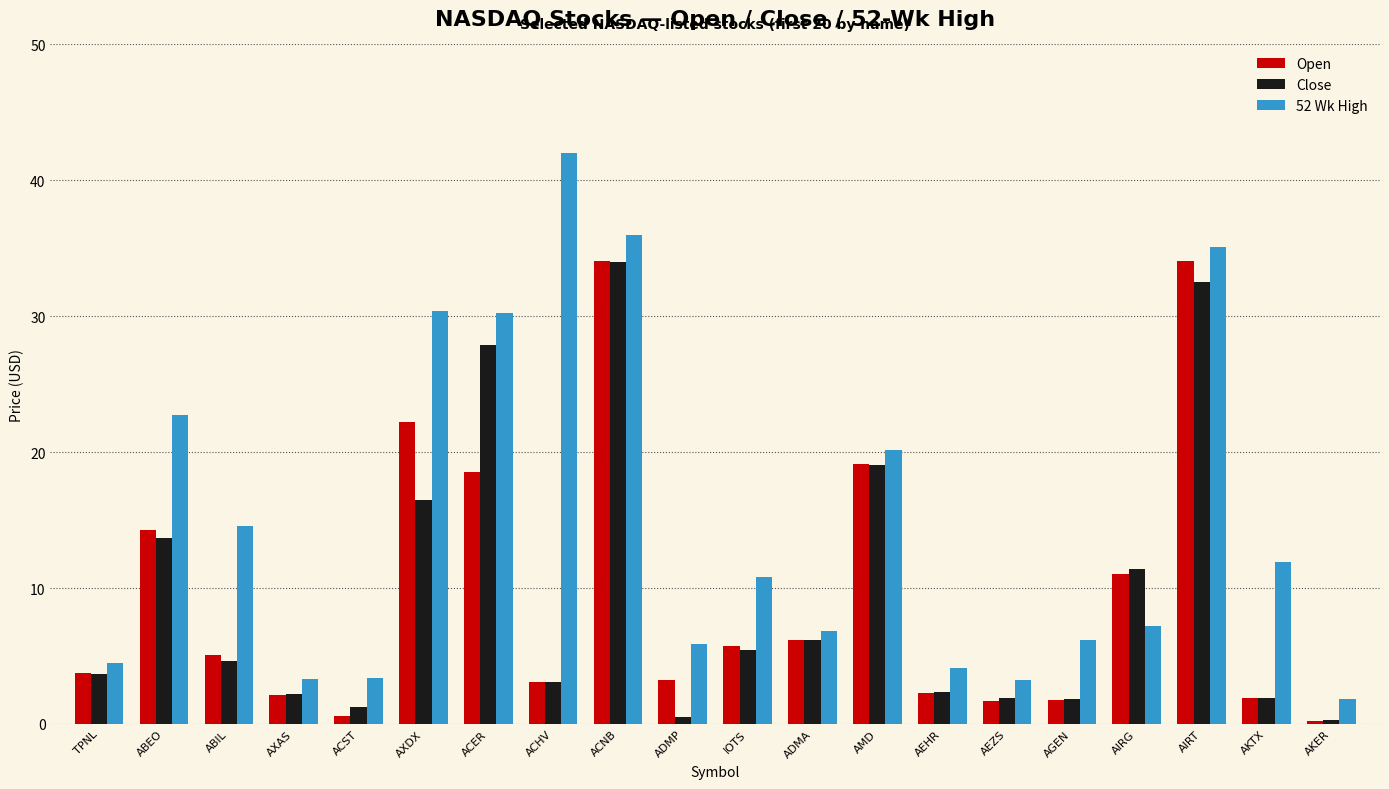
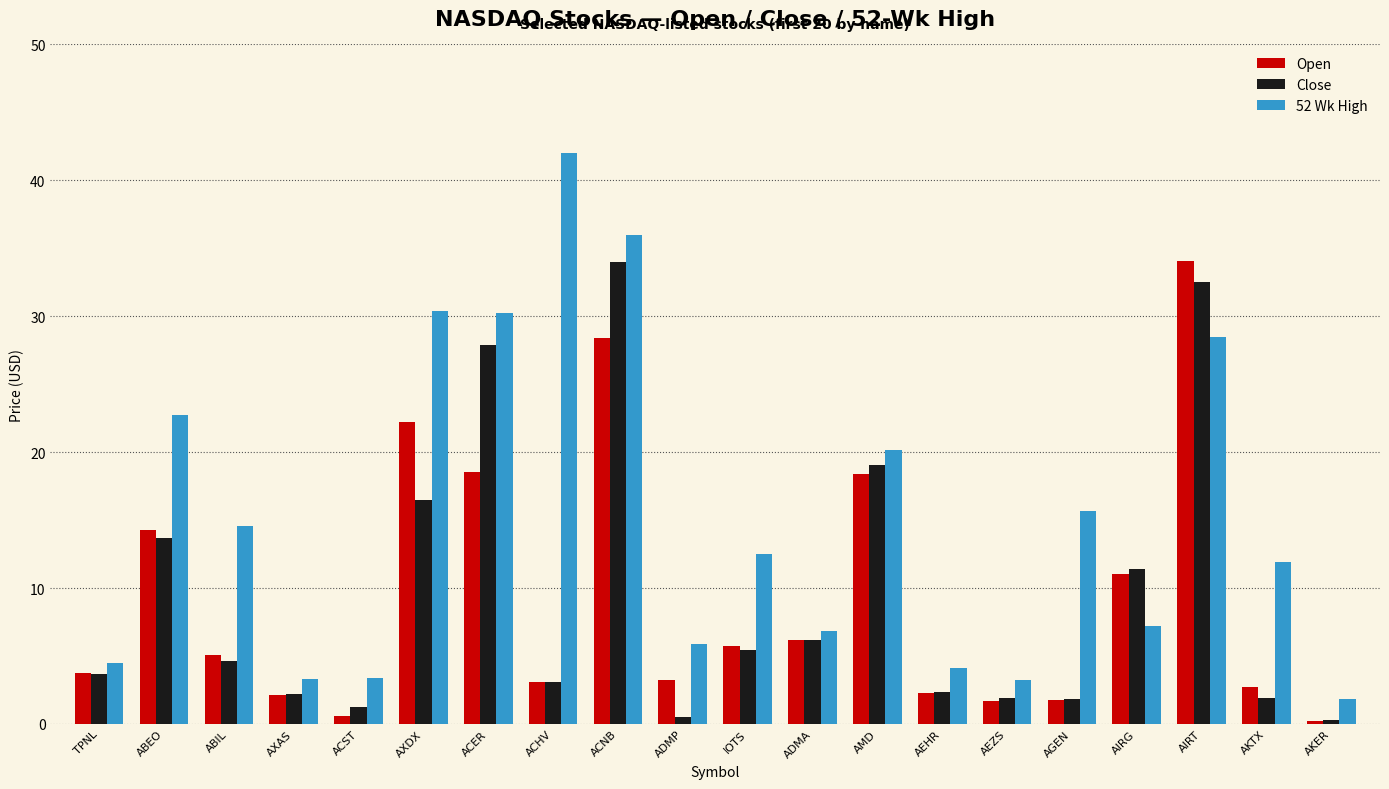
  {
    "Open": {
      "TPNL": 3.8,
      "ABEO": 14.3,
      "ABIL": 5.1,
      "AXAS": 2.2,
      "ACST": 0.6,
      "AXDX": 22.2,
      "ACER": 18.5,
      "ACHV": 3.1,
-     "ACNB": 34.1,
+     "ACNB": 28.4,
      "ADMP": 3.2,
      "IOTS": 5.7,
      "ADMA": 6.2,
-     "AMD": 19.1,
+     "AMD": 18.4,
      "AEHR": 2.3,
      "AEZS": 1.7,
      "AGEN": 1.8,
      "AIRG": 11.0,
      "AIRT": 34.1,
-     "AKTX": 1.9,
+     "AKTX": 2.8,
      "AKER": 0.3
    },
    "Close": {
      "TPNL": 3.7,
      "ABEO": 13.7,
      "ABIL": 4.6,
      "AXAS": 2.2,
      "ACST": 1.3,
      "AXDX": 16.5,
      "ACER": 27.9,
      "ACHV": 3.1,
      "ACNB": 34.0,
      "ADMP": 0.5,
      "IOTS": 5.5,
      "ADMA": 6.2,
      "AMD": 19.1,
      "AEHR": 2.3,
      "AEZS": 1.9,
      "AGEN": 1.8,
      "AIRG": 11.4,
      "AIRT": 32.5,
      "AKTX": 1.9,
      "AKER": 0.3
    },
    "52 Wk High": {
      "TPNL": 4.5,
      "ABEO": 22.8,
      "ABIL": 14.6,
      "AXAS": 3.3,
      "ACST": 3.4,
      "AXDX": 30.4,
      "ACER": 30.2,
      "ACHV": 42.0,
      "ACNB": 36.0,
      "ADMP": 5.9,
-     "IOTS": 10.8,
+     "IOTS": 12.5,
      "ADMA": 6.9,
      "AMD": 20.2,
      "AEHR": 4.1,
      "AEZS": 3.3,
-     "AGEN": 6.2,
+     "AGEN": 15.7,
      "AIRG": 7.2,
-     "AIRT": 35.1,
+     "AIRT": 28.5,
      "AKTX": 12.0,
      "AKER": 1.8
    }
  }
